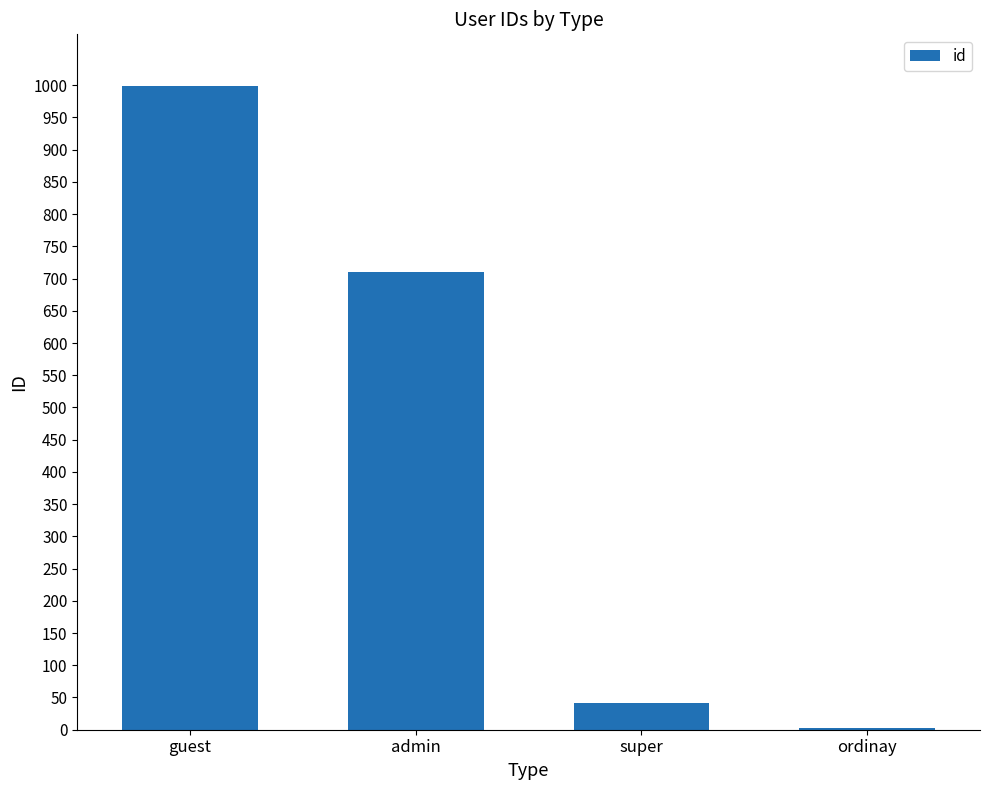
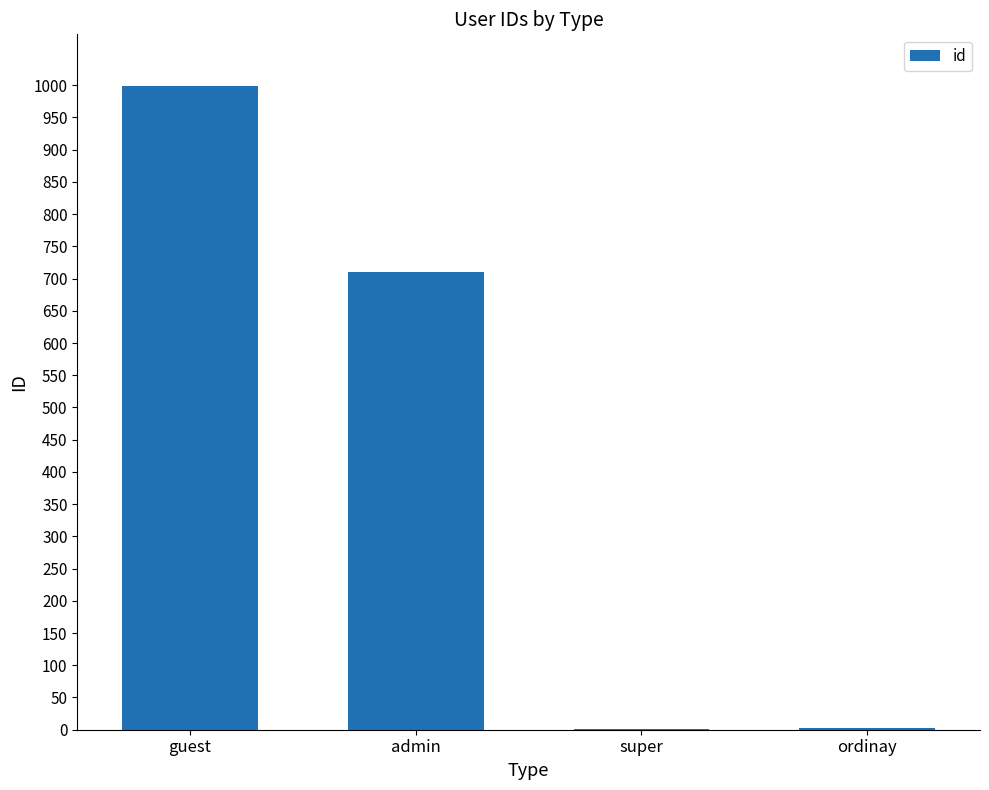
  {
    "guest": 1000,
    "admin": 710,
-   "super": 40
+   "super": 0
  }
